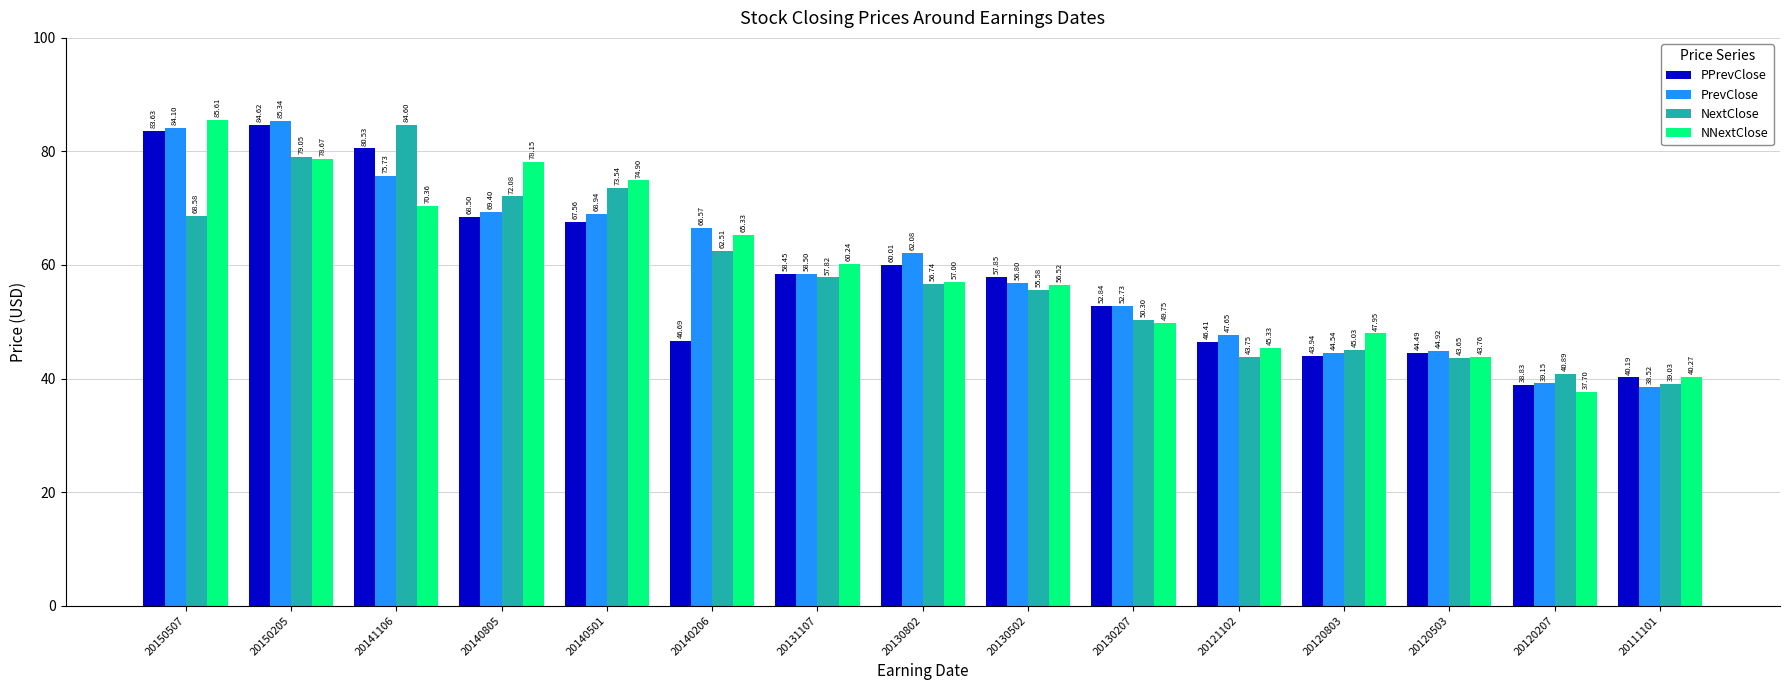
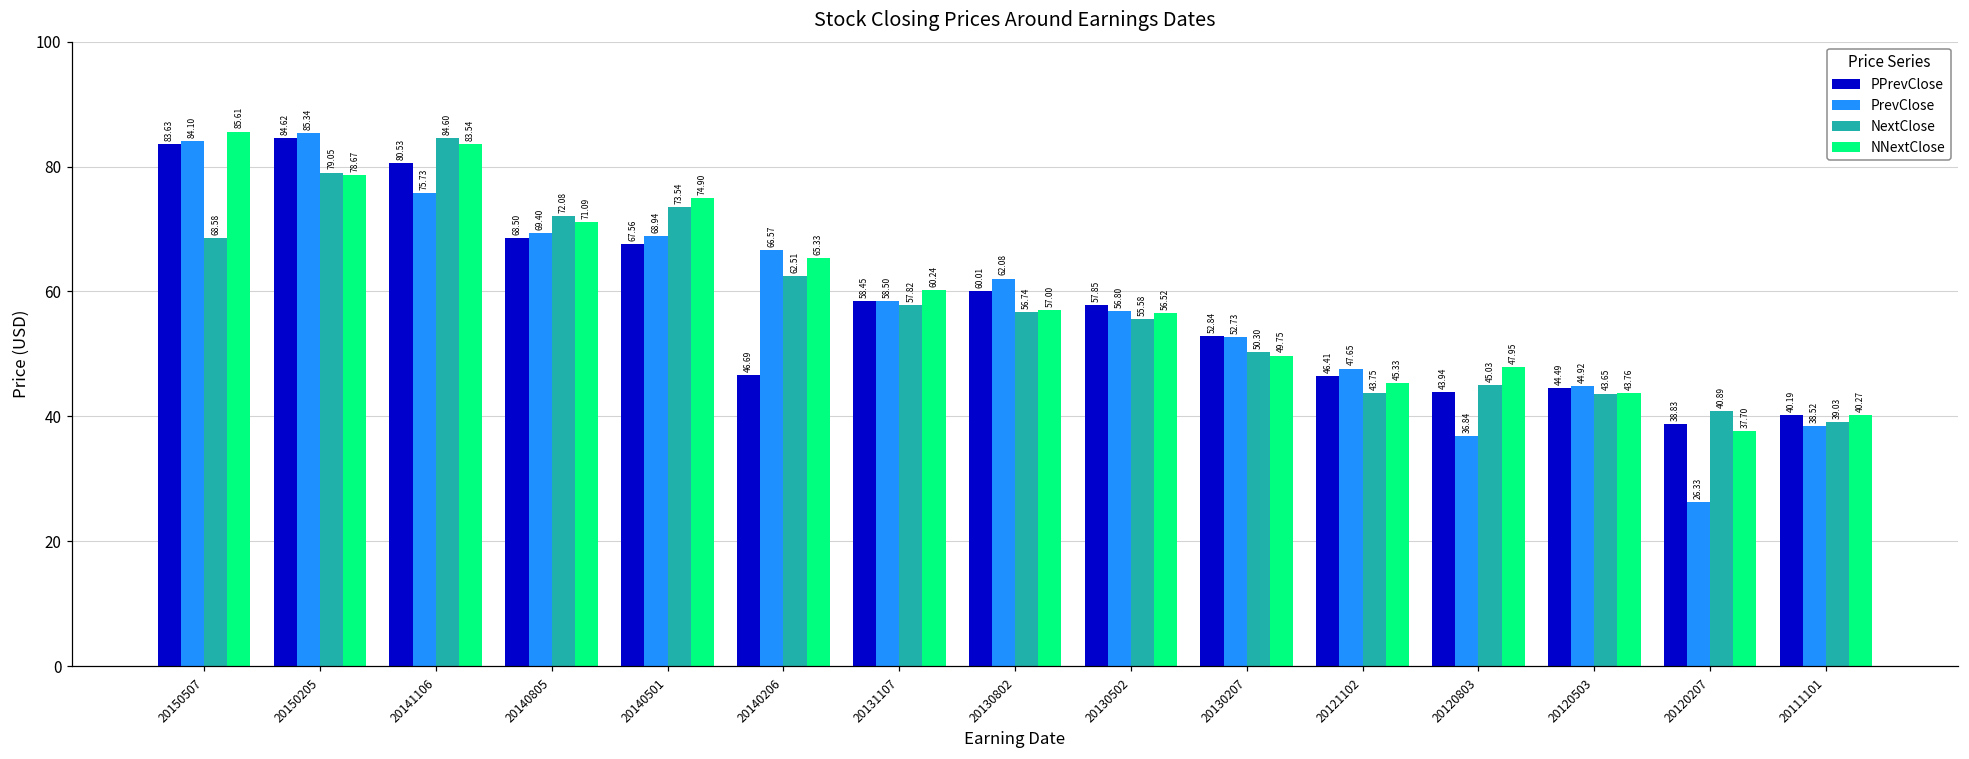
  {
    "PPrevClose": {
      "20150507": 83.63,
      "20150205": 84.62,
      "20141106": 80.53,
      "20140805": 68.50,
      "20140501": 67.56,
      "20140206": 46.69,
      "20131107": 58.45,
      "20130802": 60.01,
      "20130502": 57.85,
      "20130207": 52.84,
      "20121102": 46.41,
      "20120803": 43.94,
      "20120503": 44.49,
      "20120207": 38.83,
      "20111101": 40.19
    },
    "PrevClose": {
      "20150507": 84.10,
      "20150205": 85.34,
      "20141106": 75.73,
      "20140805": 69.40,
      "20140501": 68.94,
      "20140206": 66.57,
      "20131107": 58.50,
      "20130802": 62.08,
      "20130502": 56.80,
      "20130207": 52.73,
      "20121102": 47.65,
-     "20120803": 44.54,
+     "20120803": 36.84,
      "20120503": 44.92,
-     "20120207": 39.15,
+     "20120207": 26.33,
      "20111101": 38.52
    },
    "NextClose": {
      "20150507": 68.58,
      "20150205": 79.05,
      "20141106": 84.60,
      "20140805": 72.08,
      "20140501": 73.54,
      "20140206": 62.51,
      "20131107": 57.82,
      "20130802": 56.74,
      "20130502": 55.58,
      "20130207": 50.30,
      "20121102": 43.75,
      "20120803": 45.03,
      "20120503": 43.65,
      "20120207": 40.89,
      "20111101": 39.03
    },
    "NNextClose": {
      "20150507": 85.61,
      "20150205": 78.67,
-     "20141106": 70.36,
-     "20140805": 78.15,
+     "20141106": 83.54,
+     "20140805": 71.09,
      "20140501": 74.90,
      "20140206": 65.33,
      "20131107": 60.24,
      "20130802": 57.00,
      "20130502": 56.52,
      "20130207": 49.75,
      "20121102": 45.33,
      "20120803": 47.95,
      "20120503": 43.76,
      "20120207": 37.70,
      "20111101": 40.27
    }
  }
